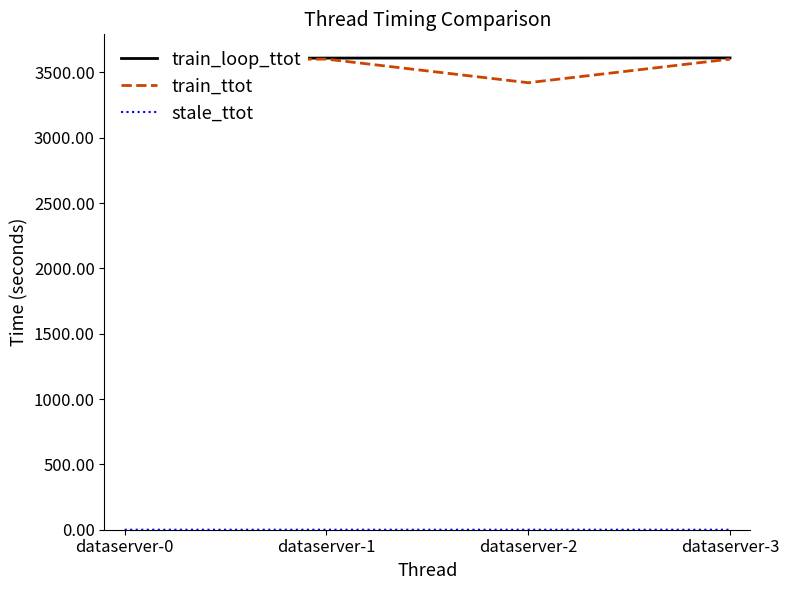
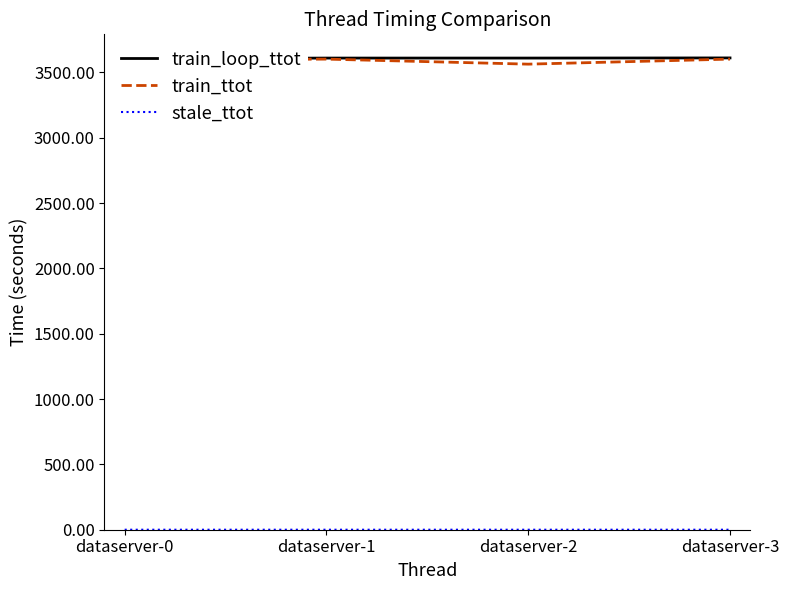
  {
    "train_loop_ttot": {
      "dataserver-2": 3610
    },
    "train_ttot": {
-     "dataserver-2": 3420
+     "dataserver-2": 3560
    },
    "stale_ttot": {
      "dataserver-0": 0,
      "dataserver-1": 0,
      "dataserver-2": 0,
      "dataserver-3": 0
    }
  }
